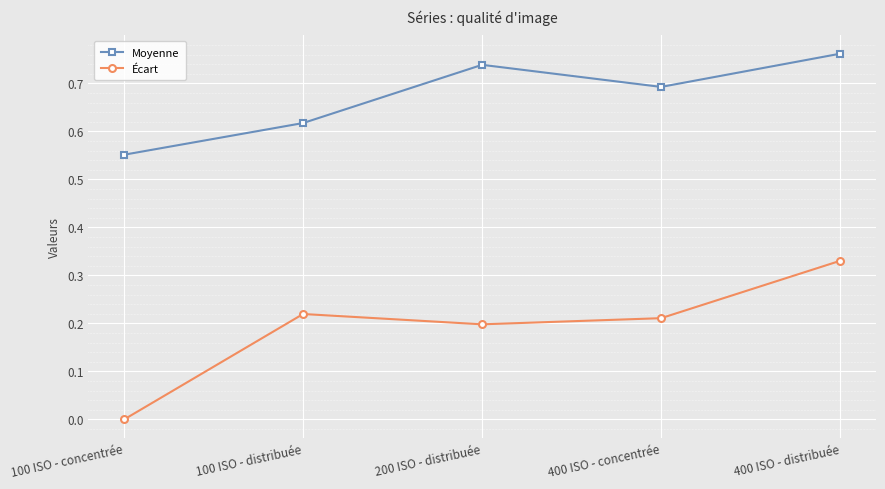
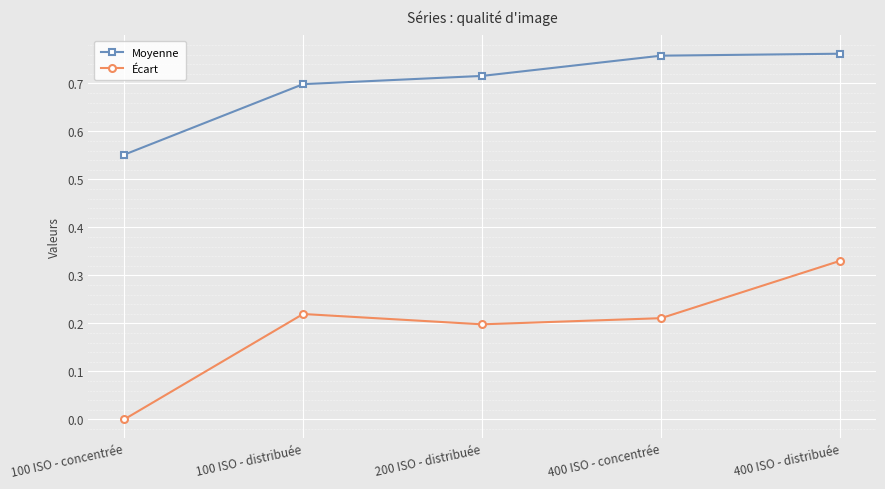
  {
    "Moyenne": {
      "100 ISO - concentrée": 0.55,
-     "100 ISO - distribuée": 0.62,
-     "200 ISO - distribuée": 0.74,
-     "400 ISO - concentrée": 0.69,
+     "100 ISO - distribuée": 0.70,
+     "200 ISO - distribuée": 0.72,
+     "400 ISO - concentrée": 0.76,
      "400 ISO - distribuée": 0.76
    },
    "Écart": {
      "100 ISO - concentrée": 0.00,
      "100 ISO - distribuée": 0.22,
      "200 ISO - distribuée": 0.20,
      "400 ISO - concentrée": 0.21,
      "400 ISO - distribuée": 0.33
    }
  }
